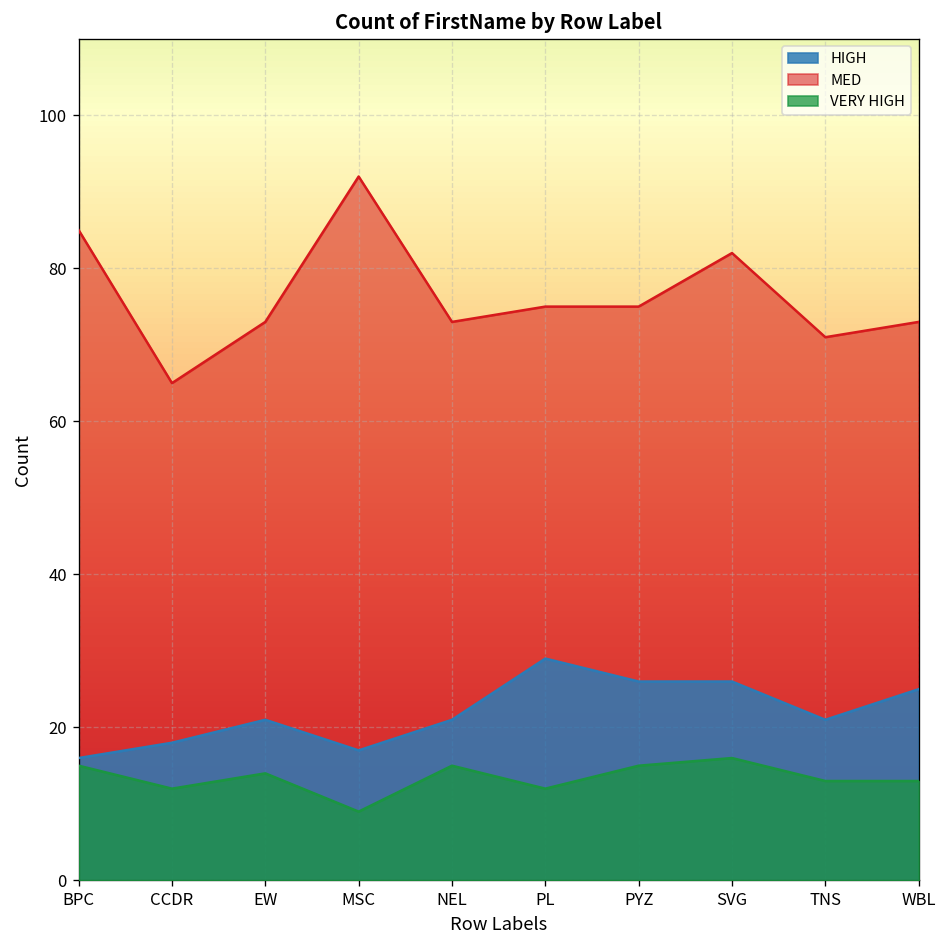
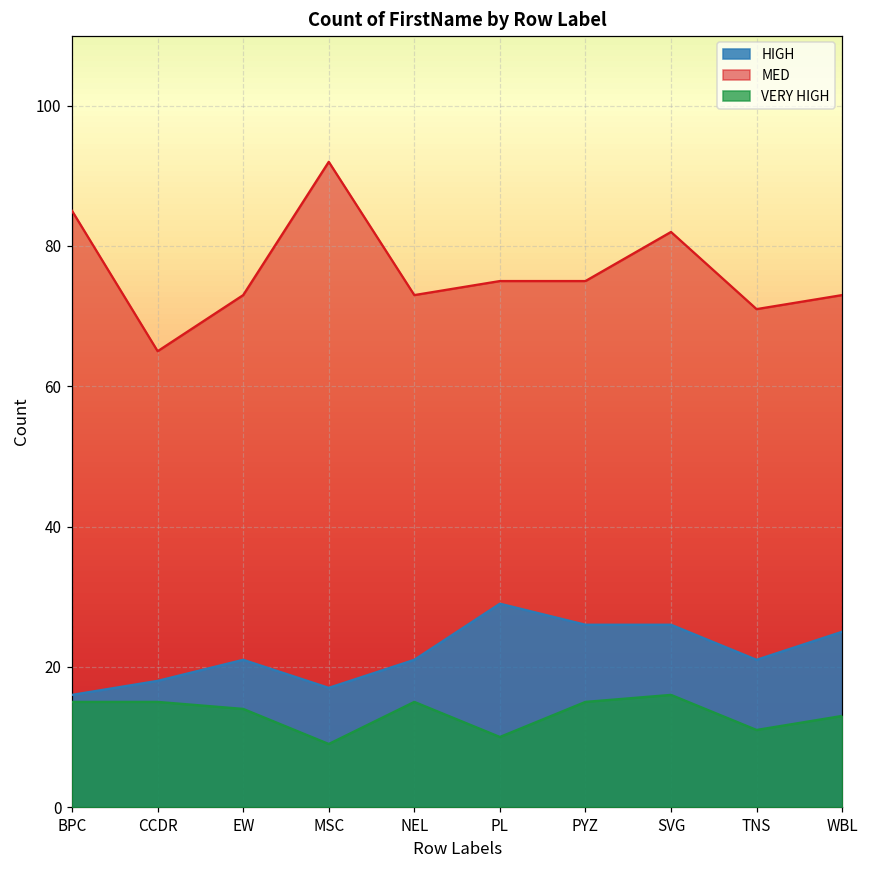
  {
    "HIGH": {
      "BPC": 16,
      "CCDR": 18,
      "EW": 21,
      "MSC": 17,
      "NEL": 21,
      "PL": 29,
      "PYZ": 26,
      "SVG": 26,
      "TNS": 21,
      "WBL": 25
    },
    "MED": {
      "BPC": 85,
      "CCDR": 65,
      "EW": 73,
      "MSC": 92,
      "NEL": 73,
      "PL": 75,
      "PYZ": 75,
      "SVG": 82,
      "TNS": 71,
      "WBL": 73
    },
    "VERY HIGH": {
      "BPC": 15,
-     "CCDR": 12,
+     "CCDR": 15,
      "EW": 14,
      "MSC": 9,
      "NEL": 15,
-     "PL": 12,
+     "PL": 10,
      "PYZ": 15,
      "SVG": 16,
-     "TNS": 13,
+     "TNS": 11,
      "WBL": 13
    }
  }
